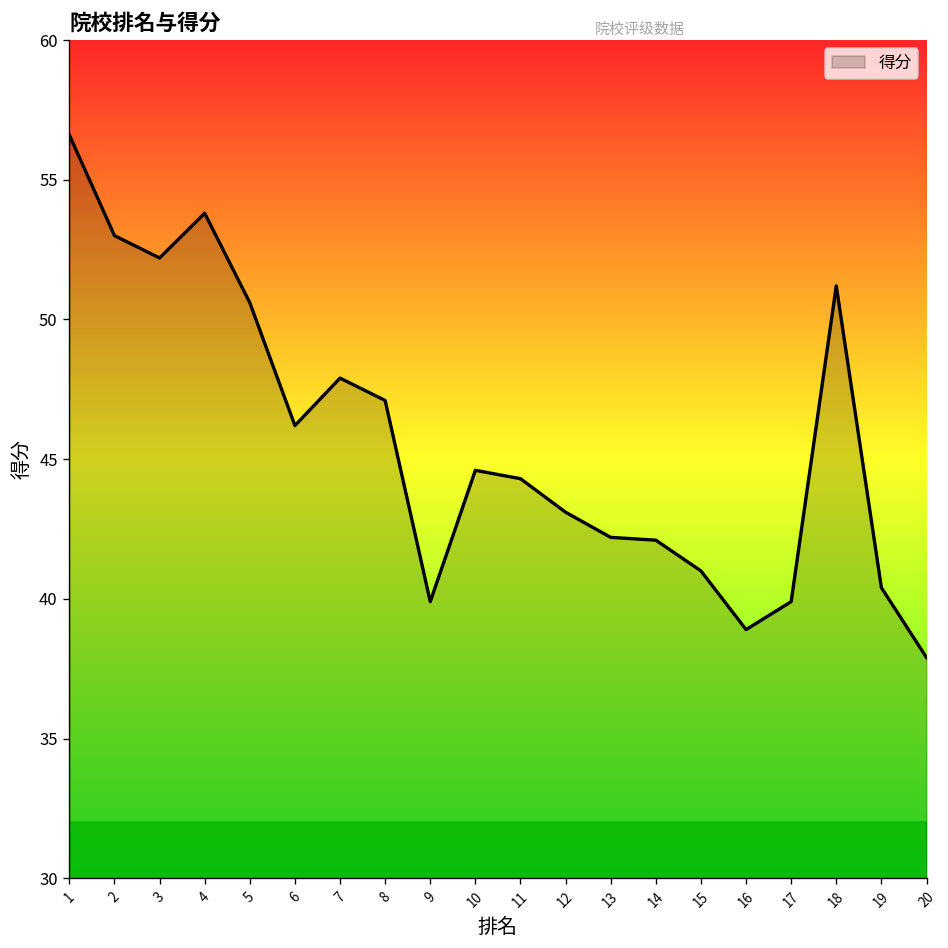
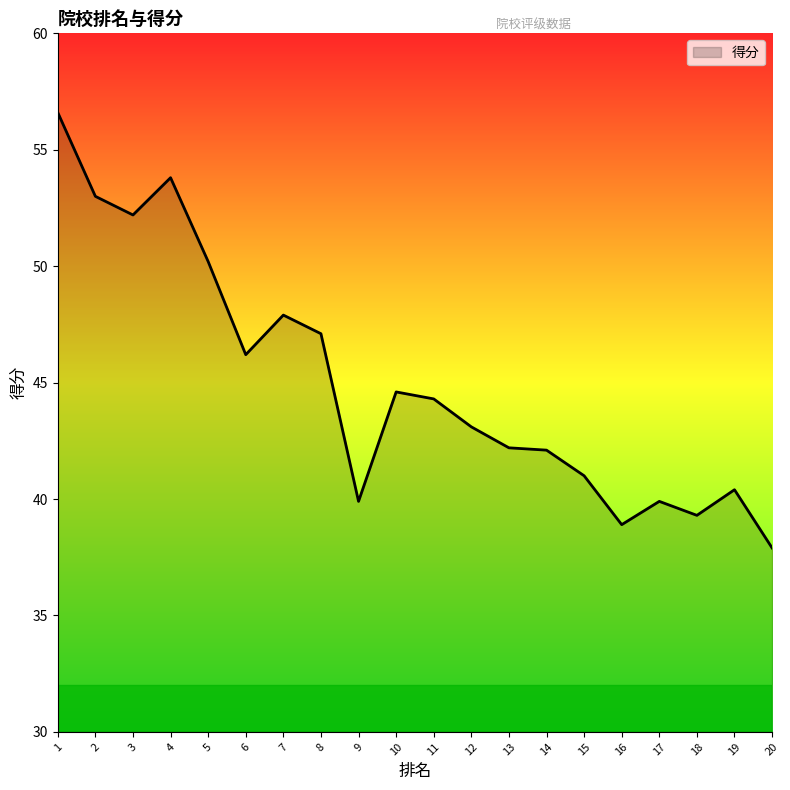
  {
    "1": 56.6,
    "2": 53.0,
    "3": 52.2,
    "4": 53.8,
-   "5": 50.6,
+   "5": 50.2,
    "6": 46.2,
    "7": 47.9,
    "8": 47.1,
    "9": 39.9,
    "10": 44.6,
    "11": 44.3,
    "12": 43.1,
    "13": 42.2,
    "14": 42.1,
    "15": 41.0,
    "16": 38.9,
    "17": 39.9,
-   "18": 51.2,
+   "18": 39.3,
    "19": 40.4,
    "20": 37.9
  }
